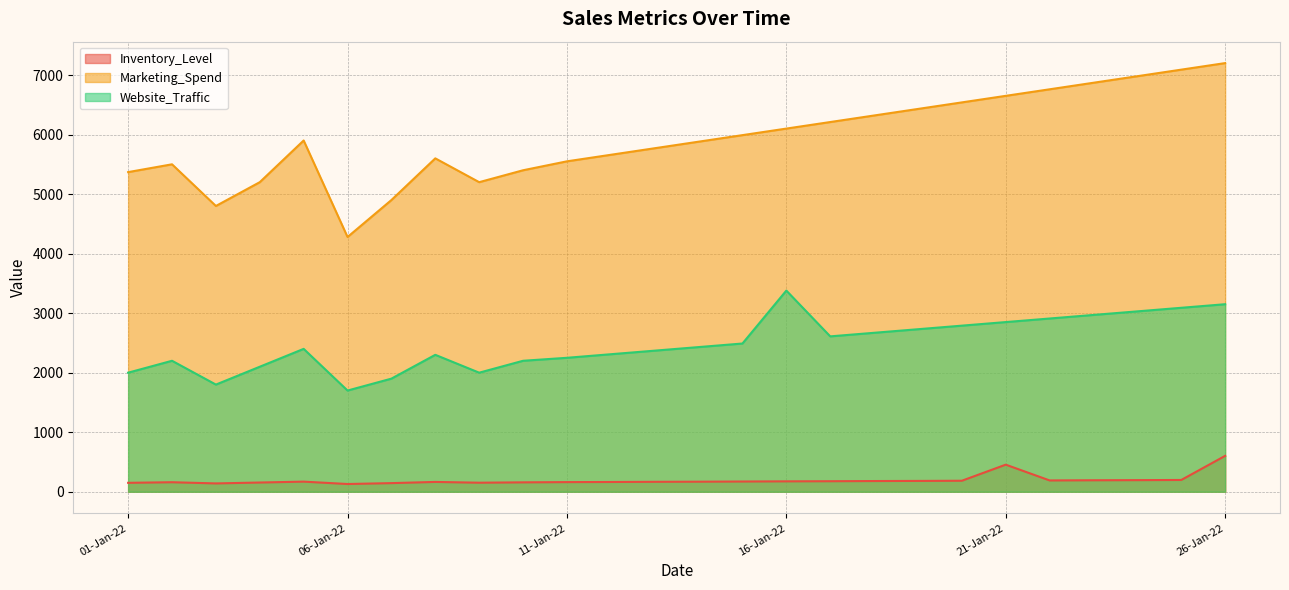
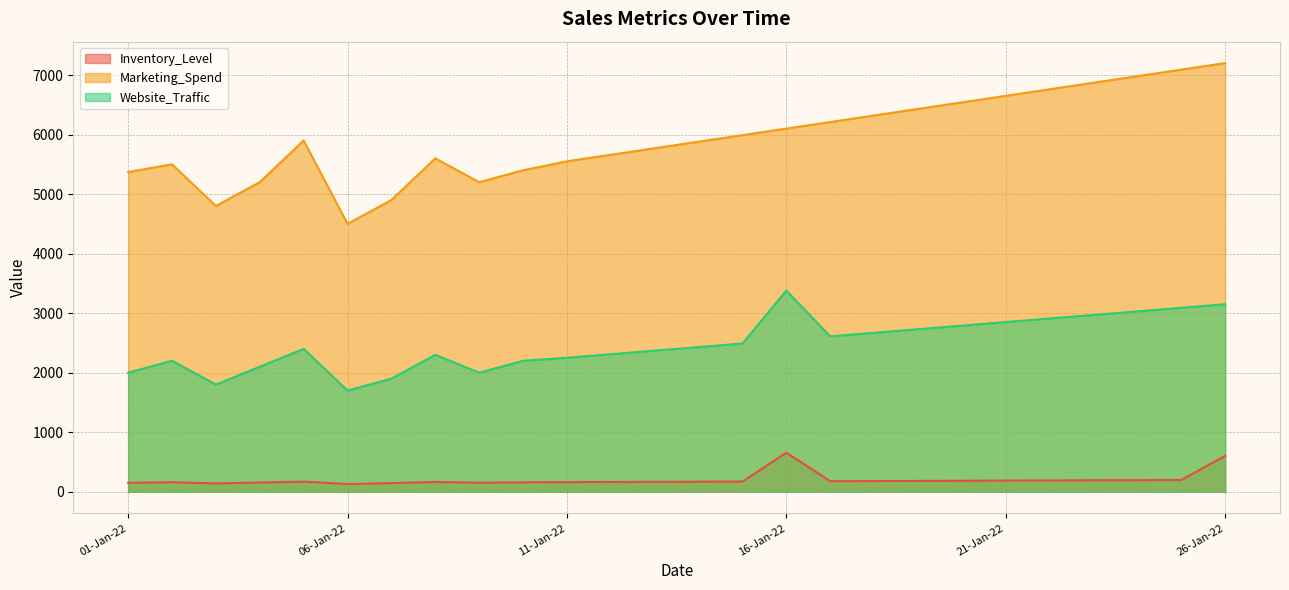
  {
    "Inventory_Level": {
      "01-Jan-22": 200,
      "06-Jan-22": 100,
      "11-Jan-22": 200,
-     "16-Jan-22": 200,
-     "21-Jan-22": 500,
+     "16-Jan-22": 700,
+     "21-Jan-22": 200,
      "26-Jan-22": 600
    },
    "Marketing_Spend": {
      "01-Jan-22": 5400,
-     "06-Jan-22": 4300,
+     "06-Jan-22": 4500,
      "11-Jan-22": 5600,
      "16-Jan-22": 6100,
      "21-Jan-22": 6700,
      "26-Jan-22": 7200
    },
    "Website_Traffic": {
      "01-Jan-22": 2000,
      "06-Jan-22": 1700,
      "11-Jan-22": 2300,
      "16-Jan-22": 3400,
      "21-Jan-22": 2900,
      "26-Jan-22": 3200
    }
  }
